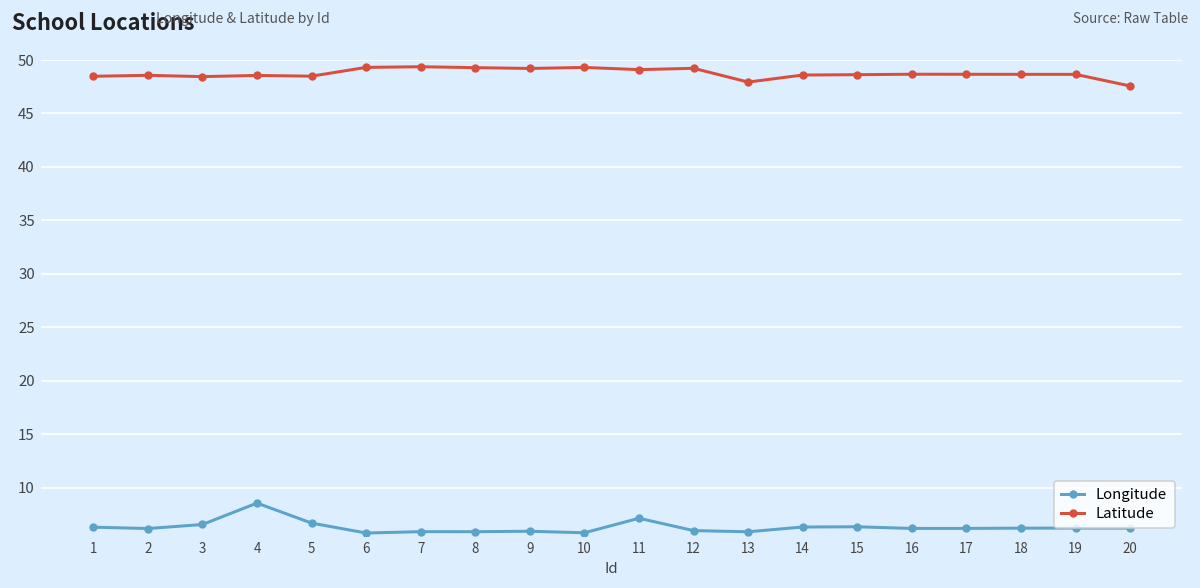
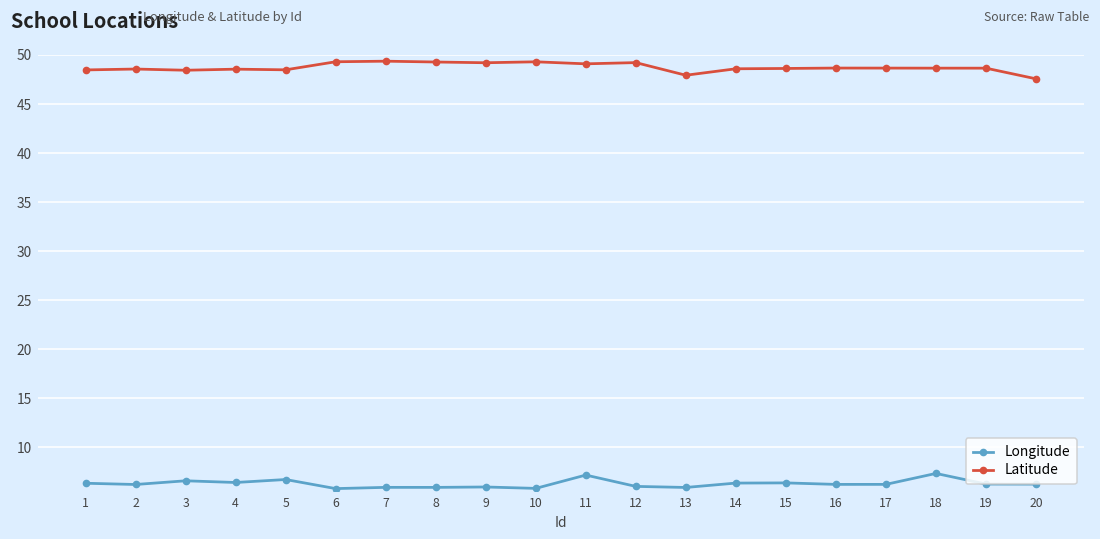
  {
    "Longitude": {
      "1": 6,
      "2": 6,
      "3": 7,
-     "4": 9,
+     "4": 6,
      "5": 7,
      "6": 6,
      "7": 6,
      "8": 6,
      "9": 6,
      "10": 6,
      "11": 7,
      "12": 6,
      "13": 6,
      "14": 6,
      "15": 6,
      "16": 6,
      "17": 6,
-     "18": 6
+     "18": 7
    },
    "Latitude": {
      "1": 48,
      "2": 49,
      "3": 48,
      "4": 49,
      "5": 48,
      "6": 49,
      "7": 49,
      "8": 49,
      "9": 49,
      "10": 49,
      "11": 49,
      "12": 49,
      "13": 48,
      "14": 49,
      "15": 49,
      "16": 49,
      "17": 49,
      "18": 49,
      "19": 49,
      "20": 48
    }
  }
